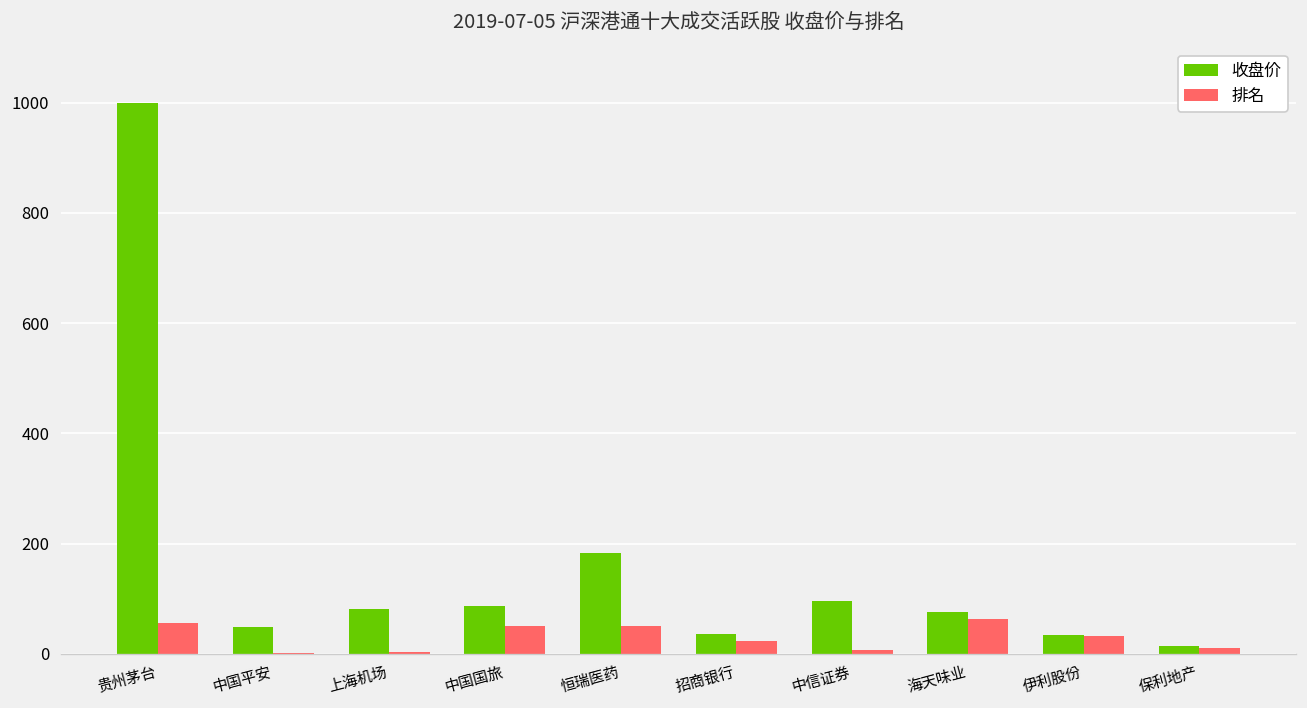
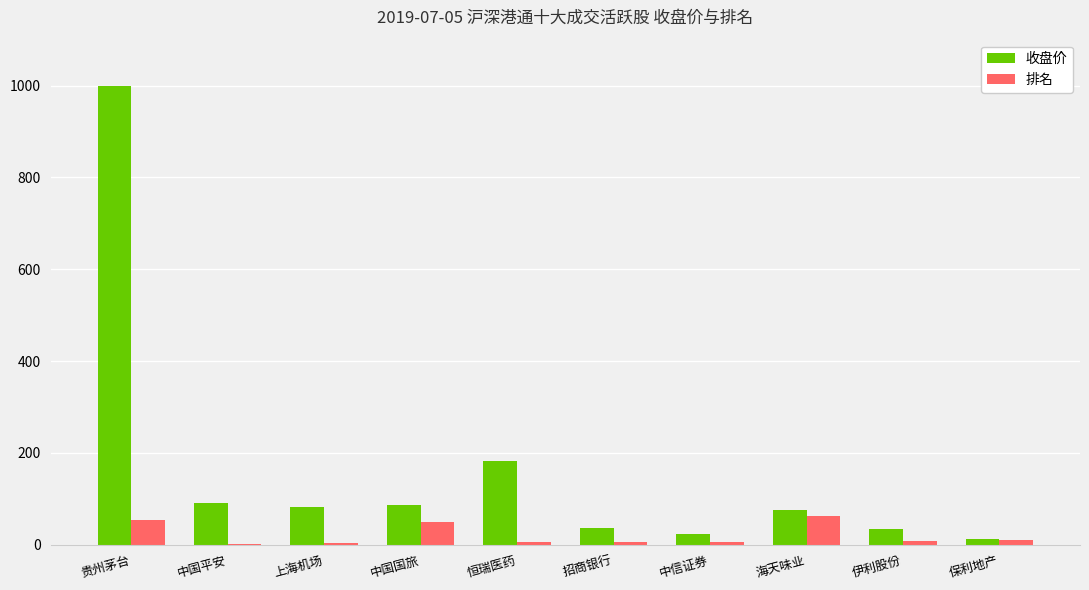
  {
    "收盘价": {
      "贵州茅台": 1000,
-     "中国平安": 50,
+     "中国平安": 90,
      "上海机场": 80,
      "中国国旅": 90,
      "恒瑞医药": 180,
      "招商银行": 40,
-     "中信证券": 100,
+     "中信证券": 20,
      "海天味业": 80,
      "伊利股份": 30,
      "保利地产": 10
    },
    "排名": {
      "贵州茅台": 60,
      "中国国旅": 50,
-     "恒瑞医药": 50,
-     "招商银行": 20,
+     "恒瑞医药": 10,
+     "招商银行": 10,
      "中信证券": 10,
      "海天味业": 60,
-     "伊利股份": 30,
+     "伊利股份": 10,
      "保利地产": 10
    }
  }
